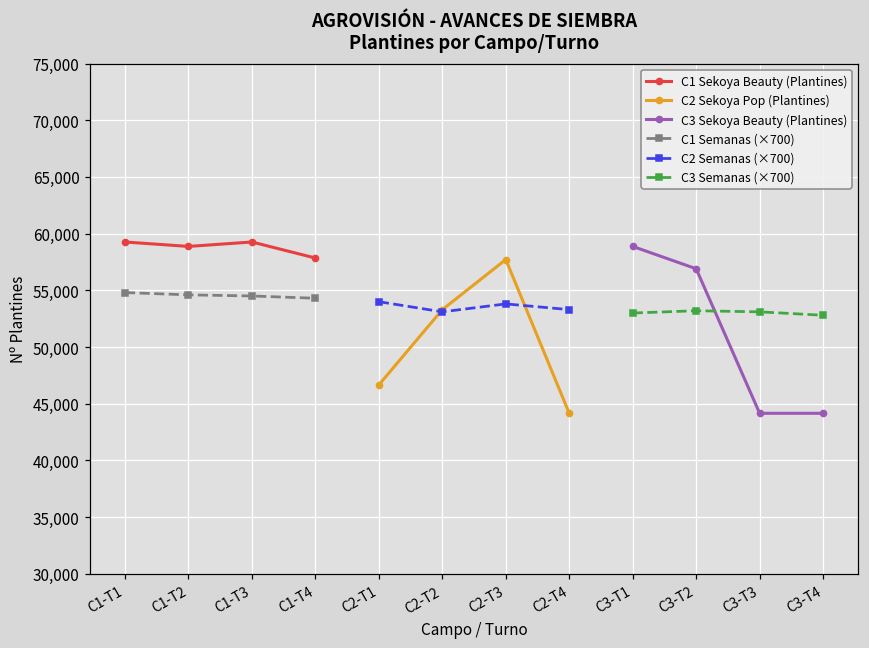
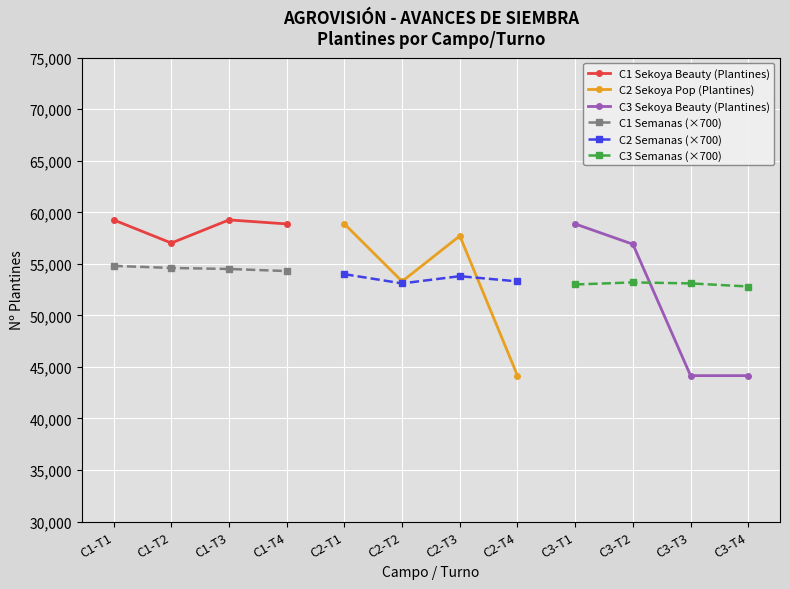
  {
    "C1 Sekoya Beauty (Plantines)": {
      "C1-T1": "59,300",
-     "C1-T2": "58,900",
+     "C1-T2": "57,000",
      "C1-T3": "59,300",
-     "C1-T4": "57,800"
+     "C1-T4": "58,900"
    },
    "C2 Sekoya Pop (Plantines)": {
-     "C2-T1": "46,700",
+     "C2-T1": "58,900",
      "C2-T3": "57,700",
      "C2-T4": "44,200"
    },
    "C3 Sekoya Beauty (Plantines)": {
      "C3-T1": "58,900",
      "C3-T2": "56,900",
      "C3-T3": "44,200",
      "C3-T4": "44,200"
    },
    "C1 Semanas (×700)": {
      "C1-T1": "54,800",
      "C1-T2": "54,600",
      "C1-T3": "54,500",
      "C1-T4": "54,300"
    },
    "C2 Semanas (×700)": {
      "C2-T1": "54,000",
      "C2-T3": "53,800",
      "C2-T4": "53,300"
    },
    "C3 Semanas (×700)": {
      "C3-T1": "53,000",
      "C3-T2": "53,200",
      "C3-T3": "53,100",
      "C3-T4": "52,800"
    }
  }
